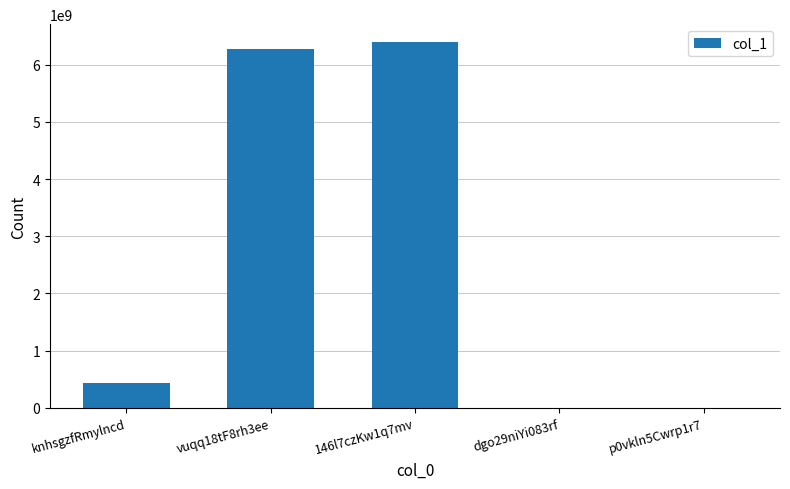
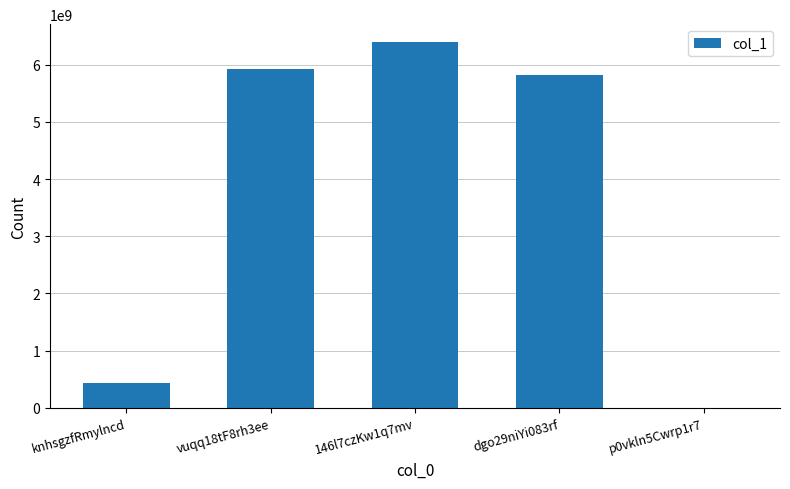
  {
    "knhsgzfRmylncd": 400000000,
-   "vuqq18tF8rh3ee": 6300000000,
+   "vuqq18tF8rh3ee": 5900000000,
    "146l7czKw1q7mv": 6400000000,
-   "dgo29niYi083rf": 0,
+   "dgo29niYi083rf": 5800000000,
    "p0vkln5Cwrp1r7": 0
  }
